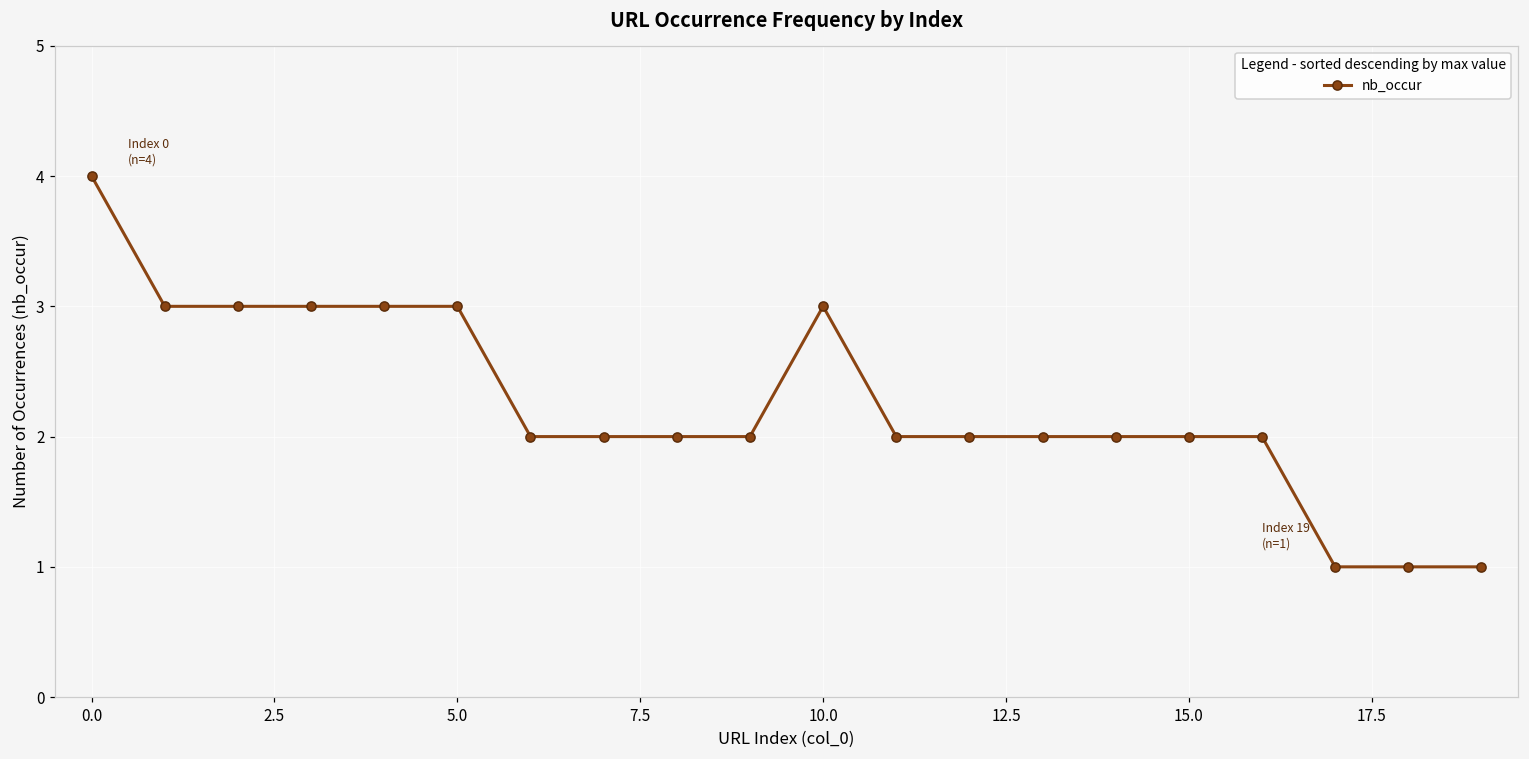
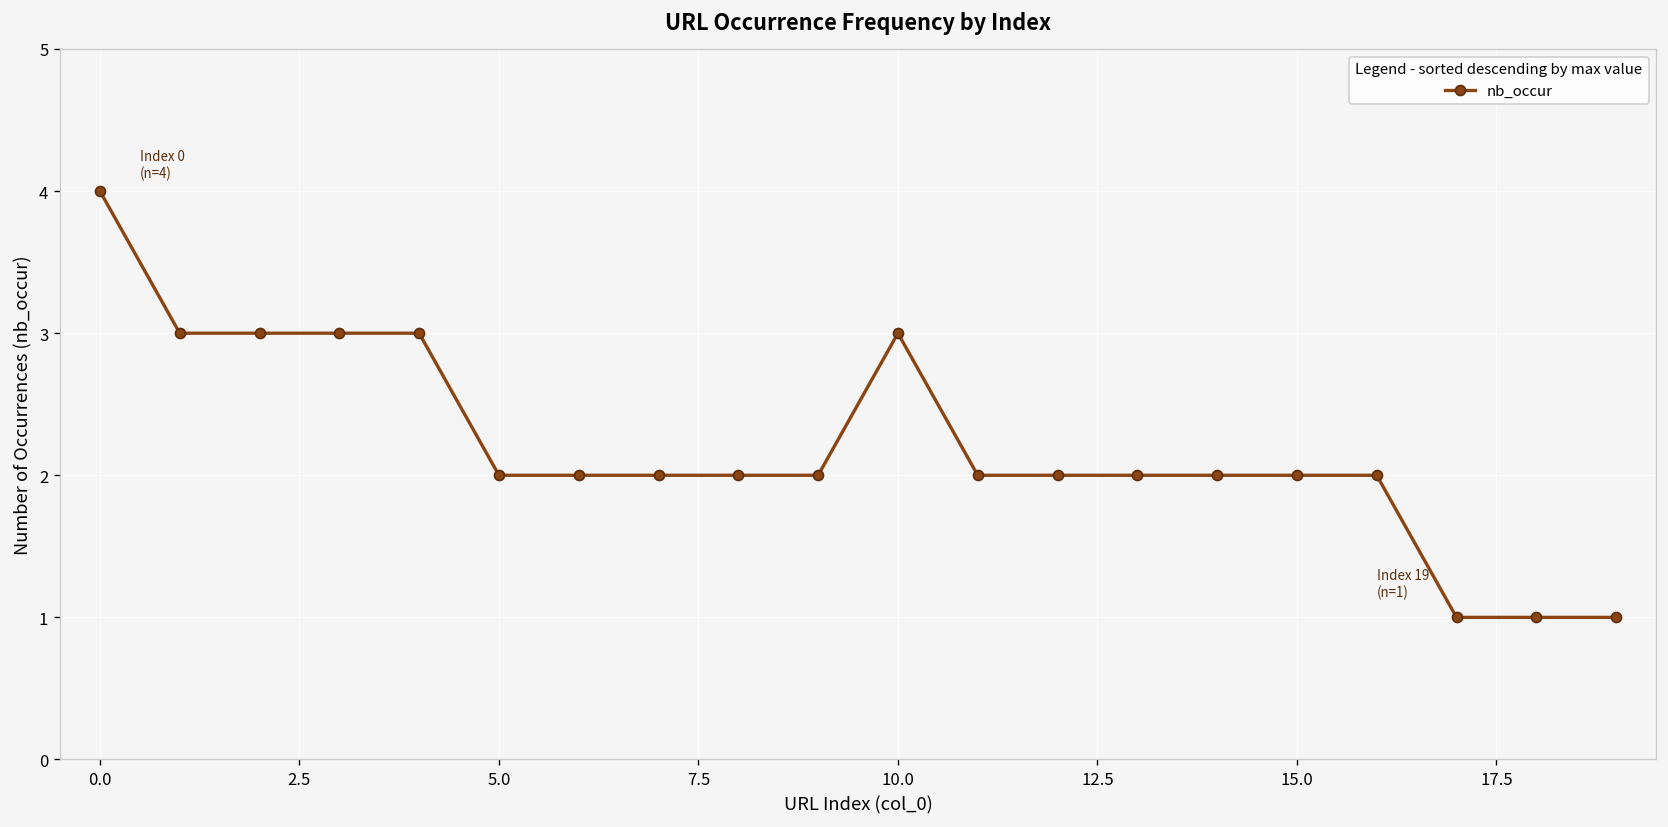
  {
    "0.0": 4,
-   "5.0": 3,
+   "5.0": 2,
    "10.0": 3,
    "15.0": 2
  }
